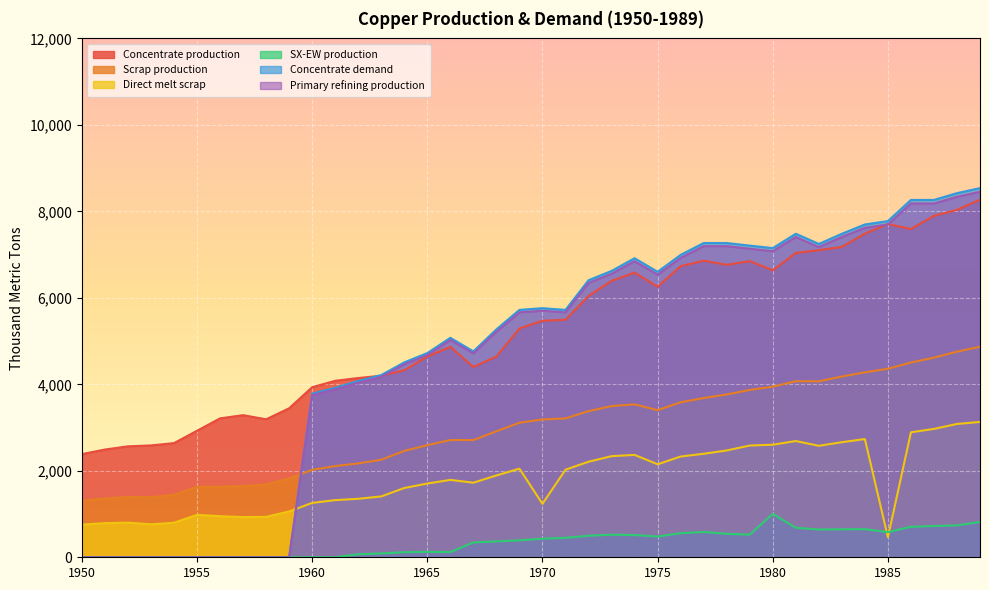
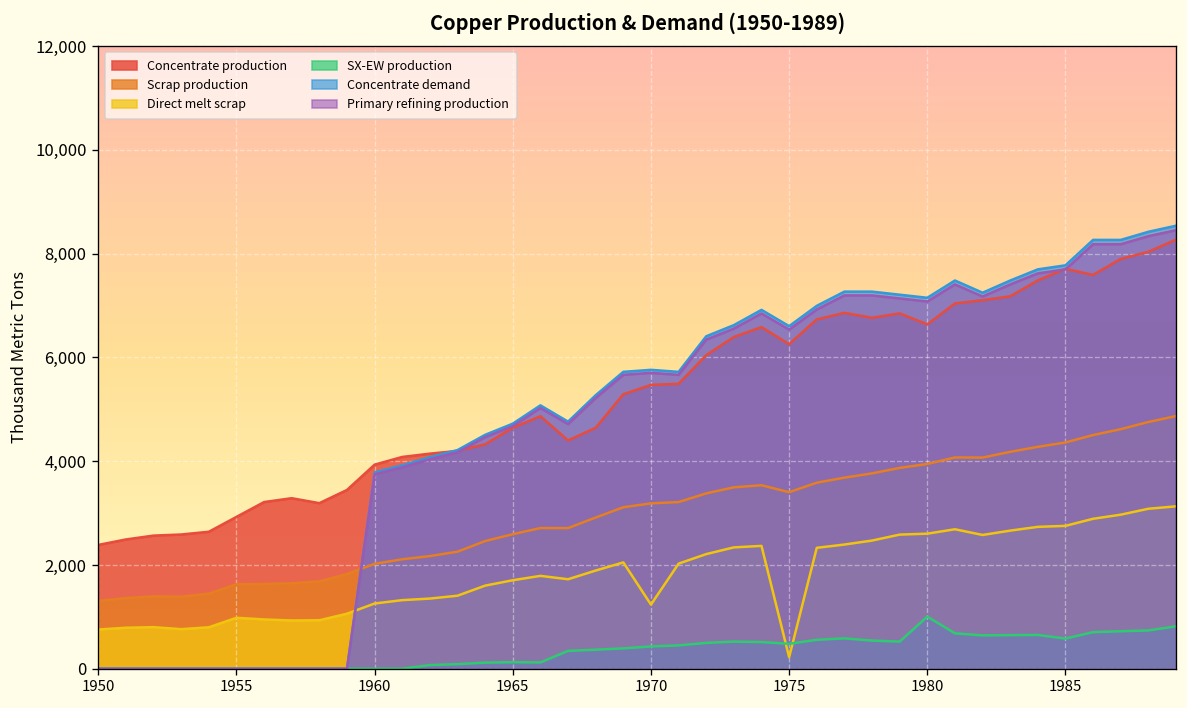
  {
    "Direct melt scrap": {
      "1950": "800",
      "1955": "1,000",
      "1960": "1,300",
      "1965": "1,700",
      "1970": "1,200",
-     "1975": "2,200",
+     "1975": "200",
      "1980": "2,600",
-     "1985": "500"
+     "1985": "2,800"
    },
    "SX-EW production": {
      "1960": "0",
      "1965": "100",
      "1970": "400",
      "1975": "500",
      "1980": "1,000",
      "1985": "600"
    },
    "Concentrate demand": {
      "1975": "6,600",
      "1980": "7,100",
      "1985": "7,800"
    },
    "Primary refining production": {
      "1975": "6,500",
      "1980": "7,100"
    }
  }
